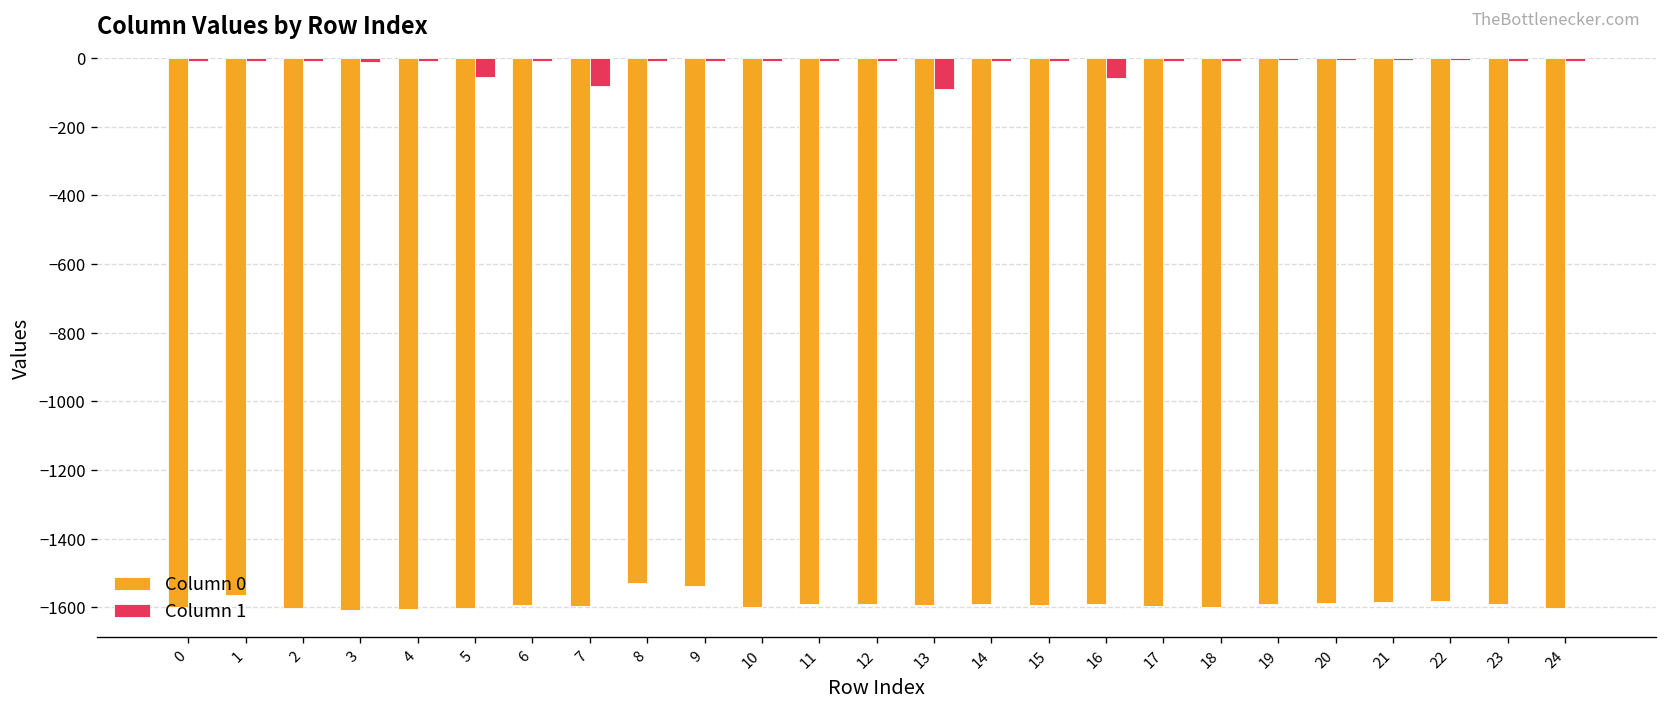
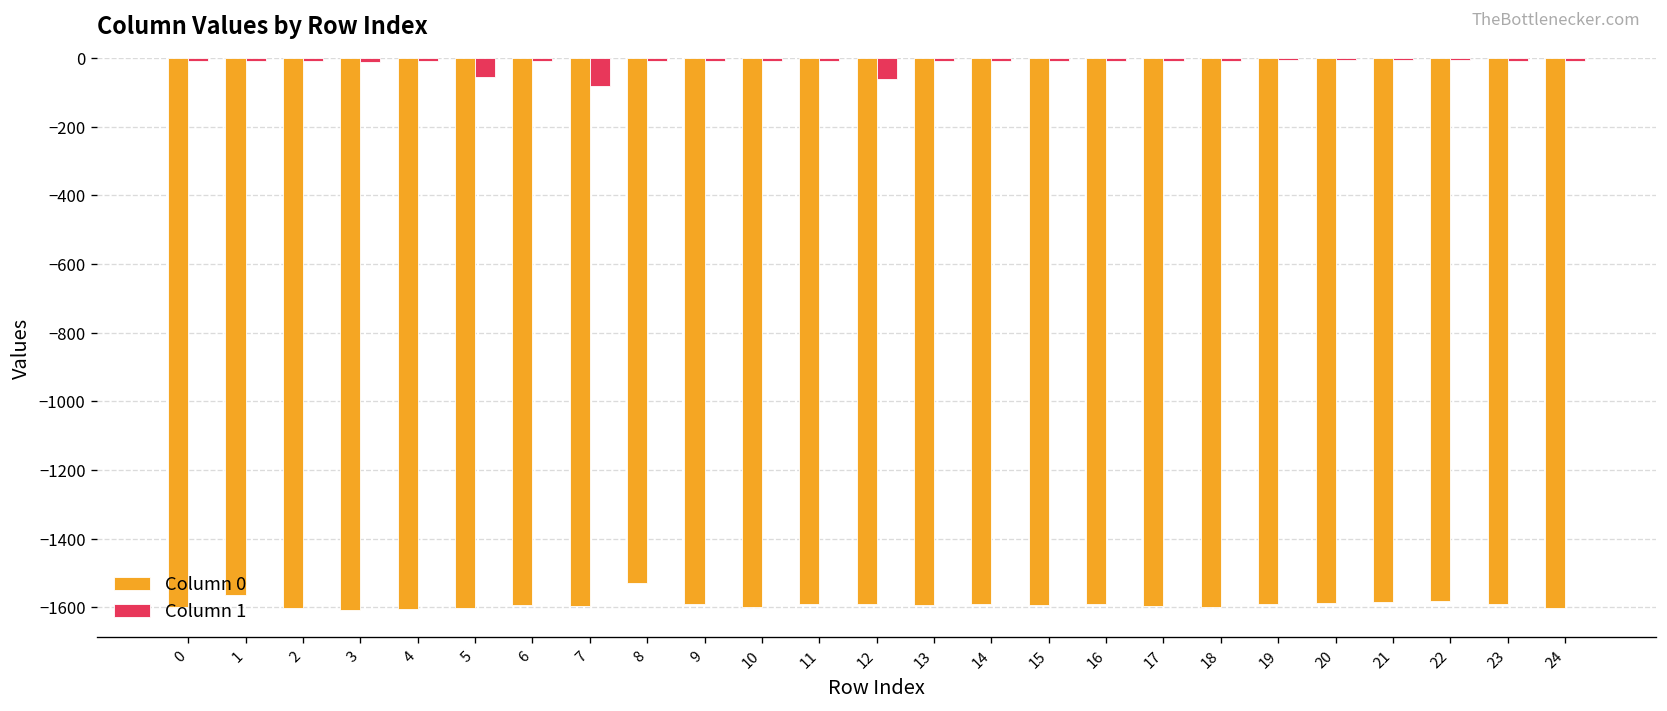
  {
    "Column 0": {
      "0": -1600,
      "1": -1570,
      "2": -1600,
      "3": -1610,
      "4": -1600,
      "5": -1600,
      "6": -1590,
      "7": -1600,
      "8": -1530,
-     "9": -1540,
+     "9": -1590,
      "10": -1600,
      "11": -1590,
      "12": -1590,
      "13": -1590,
      "14": -1590,
      "15": -1590,
      "16": -1590,
      "17": -1600,
      "18": -1600,
      "19": -1590,
      "20": -1590,
      "21": -1580,
      "22": -1580,
      "23": -1590,
      "24": -1600
    },
    "Column 1": {
      "1": -10,
      "2": -10,
      "3": -10,
      "4": -10,
      "5": -50,
      "7": -80,
      "8": -10,
      "10": -10,
-     "12": -10,
-     "13": -90,
-     "16": -60,
+     "12": -60,
+     "13": -10,
+     "16": -10,
      "18": -10,
      "24": -10
    }
  }
